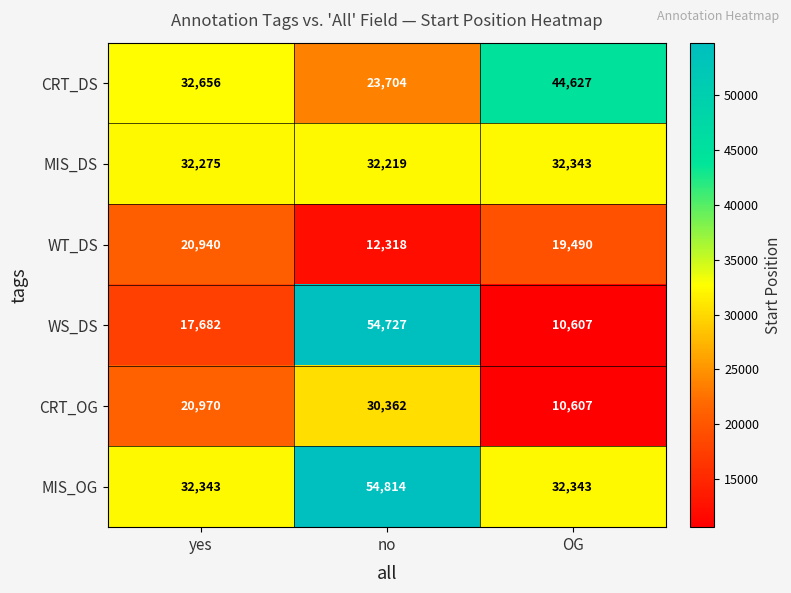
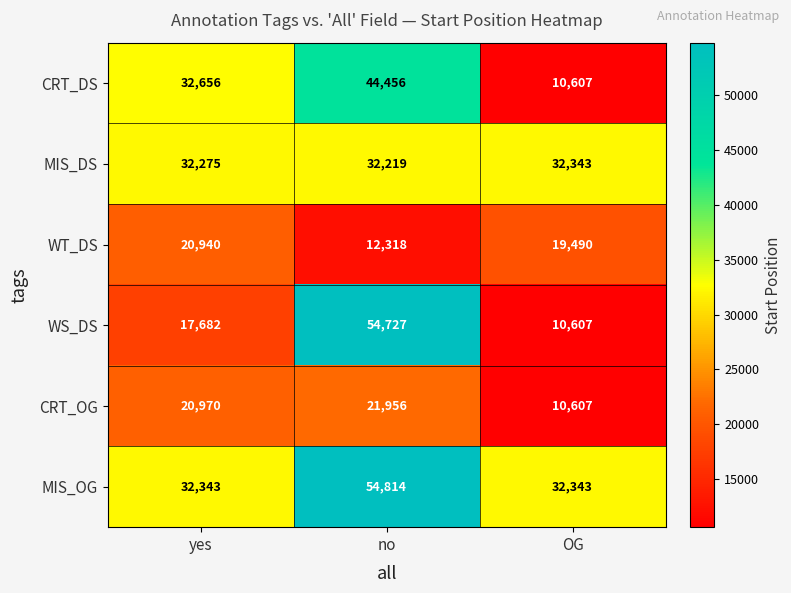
  {
    "CRT_DS": {
      "yes": "32,656",
-     "no": "23,704",
-     "OG": "44,627"
+     "no": "44,456",
+     "OG": "10,607"
    },
    "MIS_DS": {
      "yes": "32,275",
      "no": "32,219",
      "OG": "32,343"
    },
    "WT_DS": {
      "yes": "20,940",
      "no": "12,318",
      "OG": "19,490"
    },
    "WS_DS": {
      "yes": "17,682",
      "no": "54,727",
      "OG": "10,607"
    },
    "CRT_OG": {
      "yes": "20,970",
-     "no": "30,362",
+     "no": "21,956",
      "OG": "10,607"
    },
    "MIS_OG": {
      "yes": "32,343",
      "no": "54,814",
      "OG": "32,343"
    }
  }
